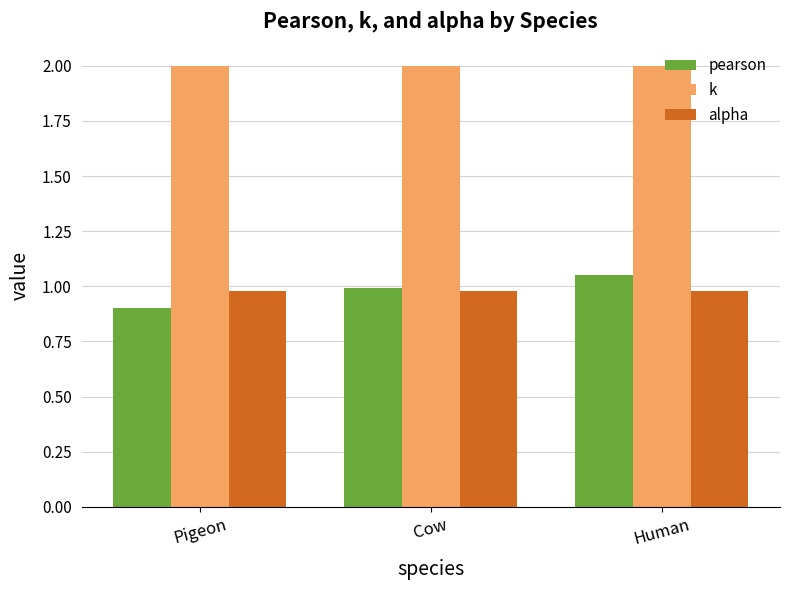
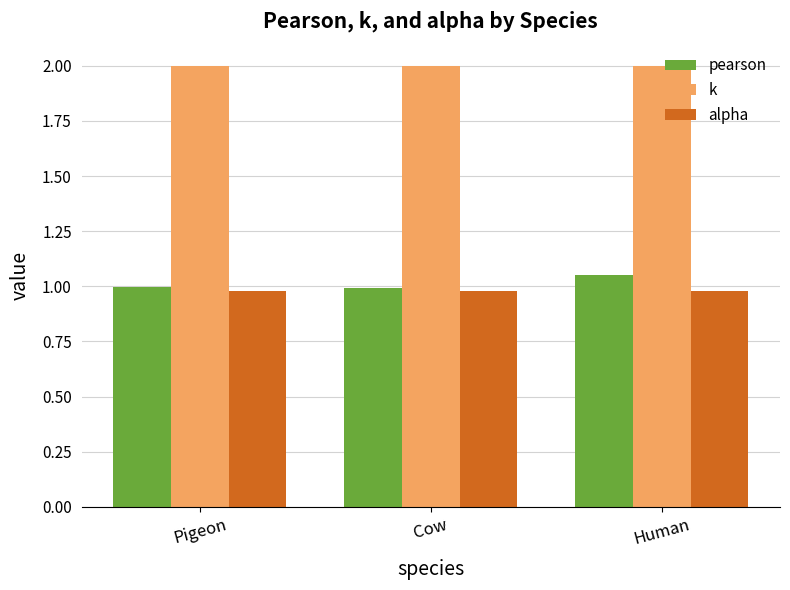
  {
    "pearson": {
-     "Pigeon": 0.90,
+     "Pigeon": 1.00,
      "Cow": 0.99,
      "Human": 1.05
    },
    "k": {
      "Pigeon": 2.00,
      "Cow": 2.00,
      "Human": 2.00
    },
    "alpha": {
      "Pigeon": 0.98,
      "Cow": 0.98,
      "Human": 0.98
    }
  }
